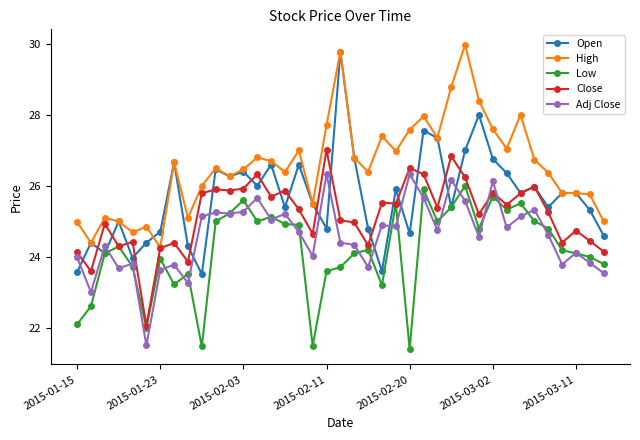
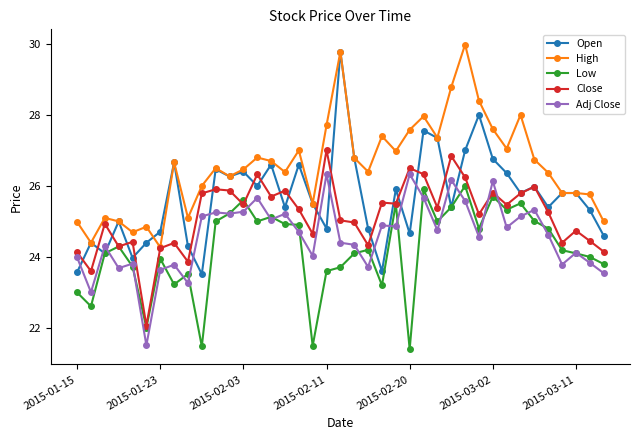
  {
    "Open": {
      "2015-01-15": 23.6,
      "2015-01-23": 24.7,
      "2015-02-11": 24.8,
      "2015-02-20": 24.7,
      "2015-03-02": 26.8
    },
    "High": {
      "2015-01-15": 25.0,
      "2015-02-11": 27.7,
      "2015-02-20": 27.6,
      "2015-03-02": 27.6
    },
    "Low": {
-     "2015-01-15": 22.1,
+     "2015-01-15": 23.0,
      "2015-01-23": 24.0,
      "2015-02-03": 25.6,
      "2015-02-11": 23.6,
      "2015-02-20": 21.4,
      "2015-03-02": 25.7
    },
    "Close": {
      "2015-01-15": 24.1,
-     "2015-02-03": 25.9,
+     "2015-02-03": 25.5,
      "2015-02-11": 27.0,
      "2015-02-20": 26.5,
      "2015-03-02": 25.8,
      "2015-03-11": 24.7
    },
    "Adj Close": {
      "2015-01-15": 24.0,
      "2015-01-23": 23.6,
      "2015-02-03": 25.3,
      "2015-02-11": 26.3,
      "2015-02-20": 26.3,
      "2015-03-02": 26.1
    }
  }
